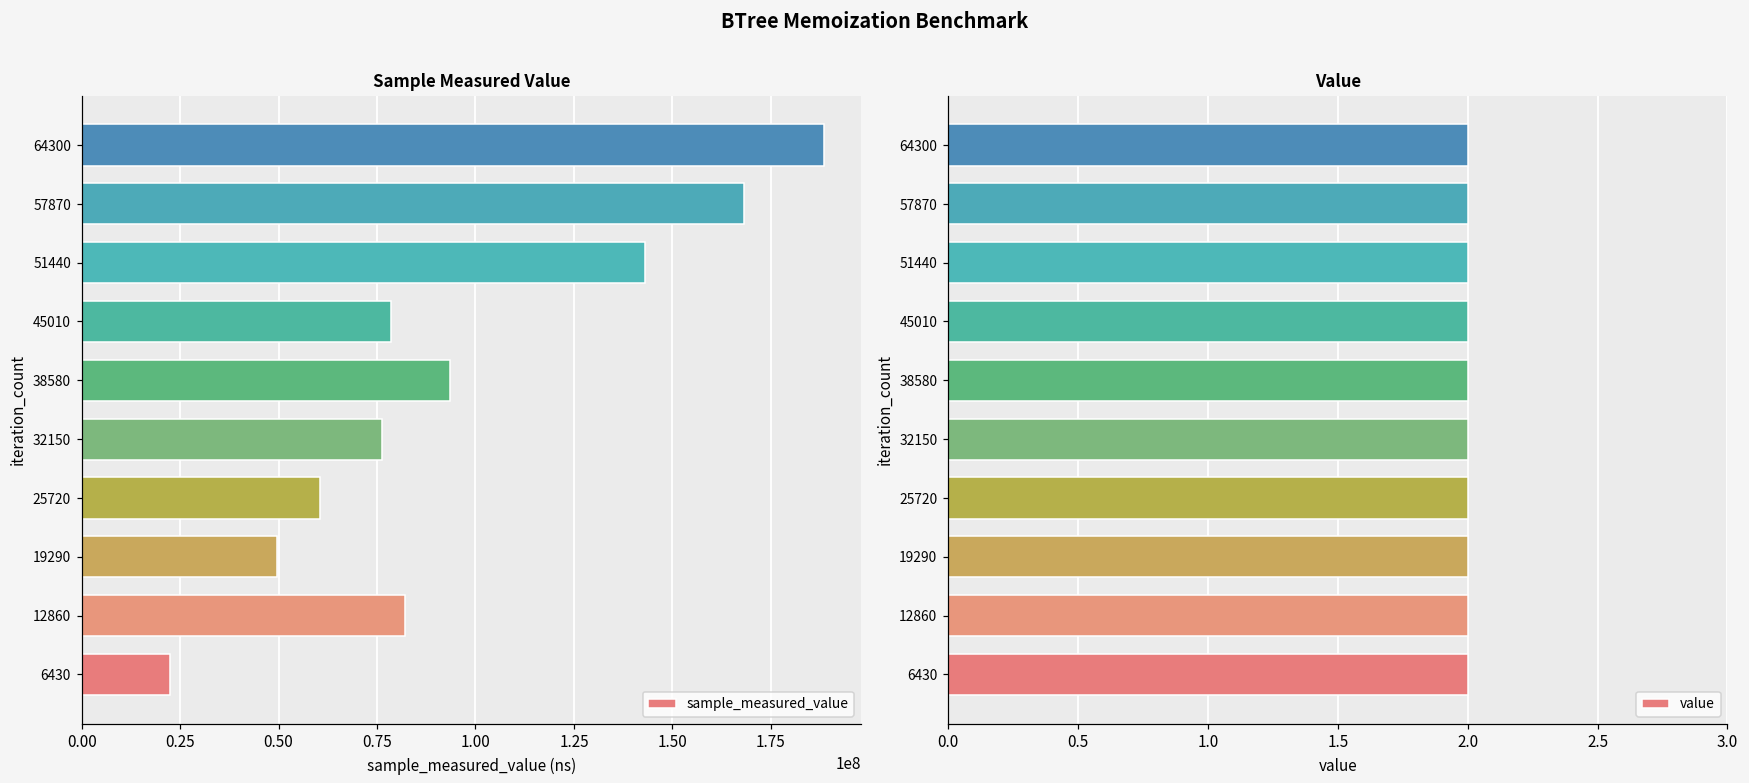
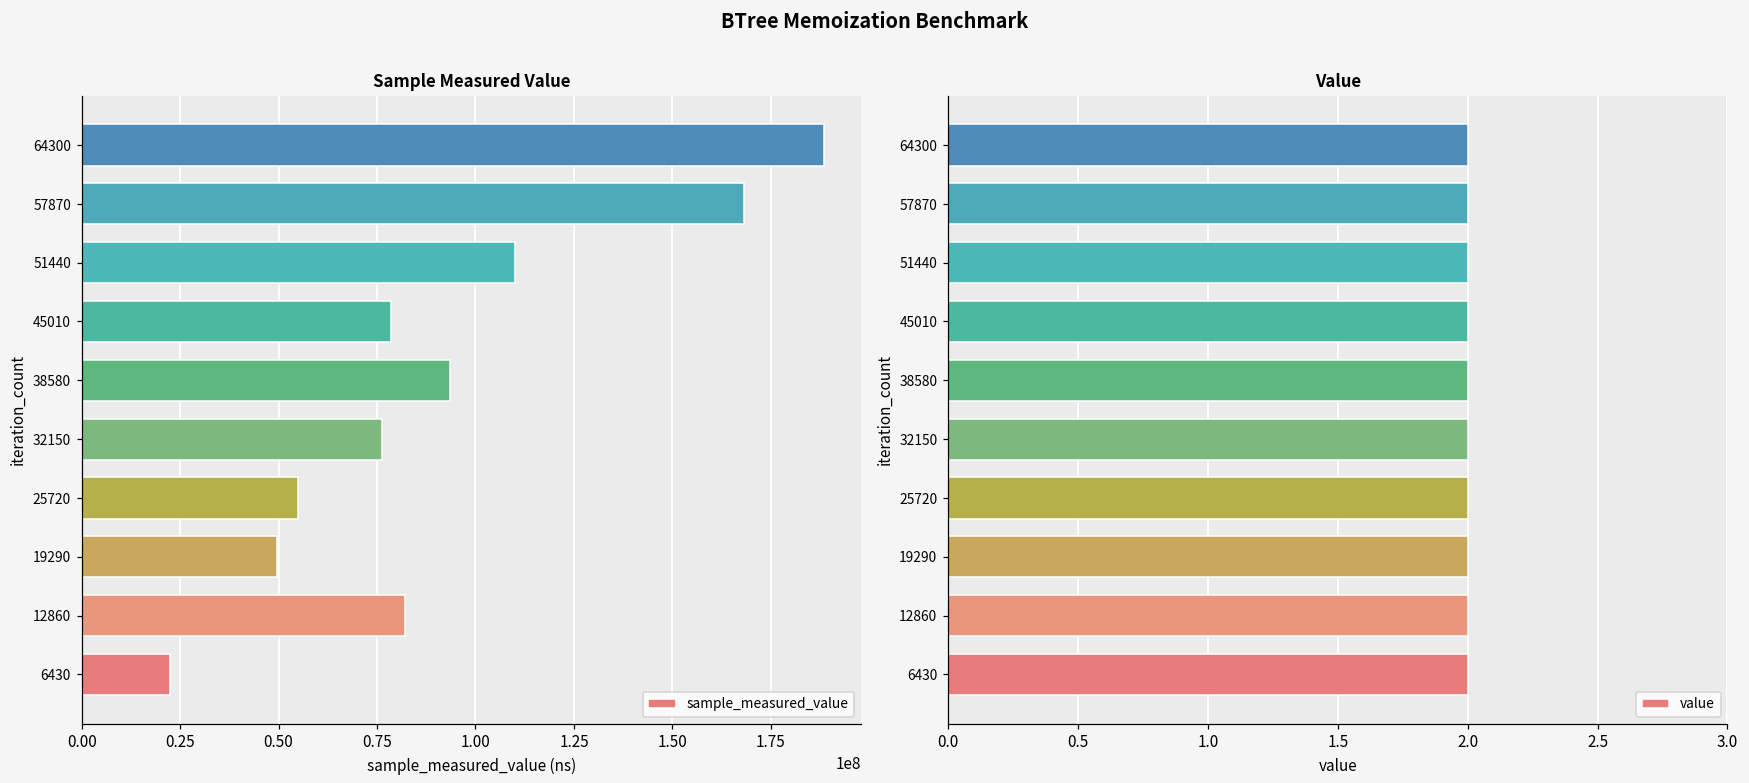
  {
    "Sample Measured Value": {
      "64300": 188000000,
      "57870": 168000000,
-     "51440": 143000000,
+     "51440": 110000000,
      "45010": 79000000,
      "38580": 93000000,
      "32150": 76000000,
-     "25720": 60000000,
+     "25720": 55000000,
      "19290": 50000000,
      "12860": 82000000,
      "6430": 22000000
    },
    "Value": {
      "64300": 2.00,
      "57870": 2.00,
      "51440": 2.00,
      "45010": 2.00,
      "38580": 2.00,
      "32150": 2.00,
      "25720": 2.00,
      "19290": 2.00,
      "12860": 2.00,
      "6430": 2.00
    }
  }
